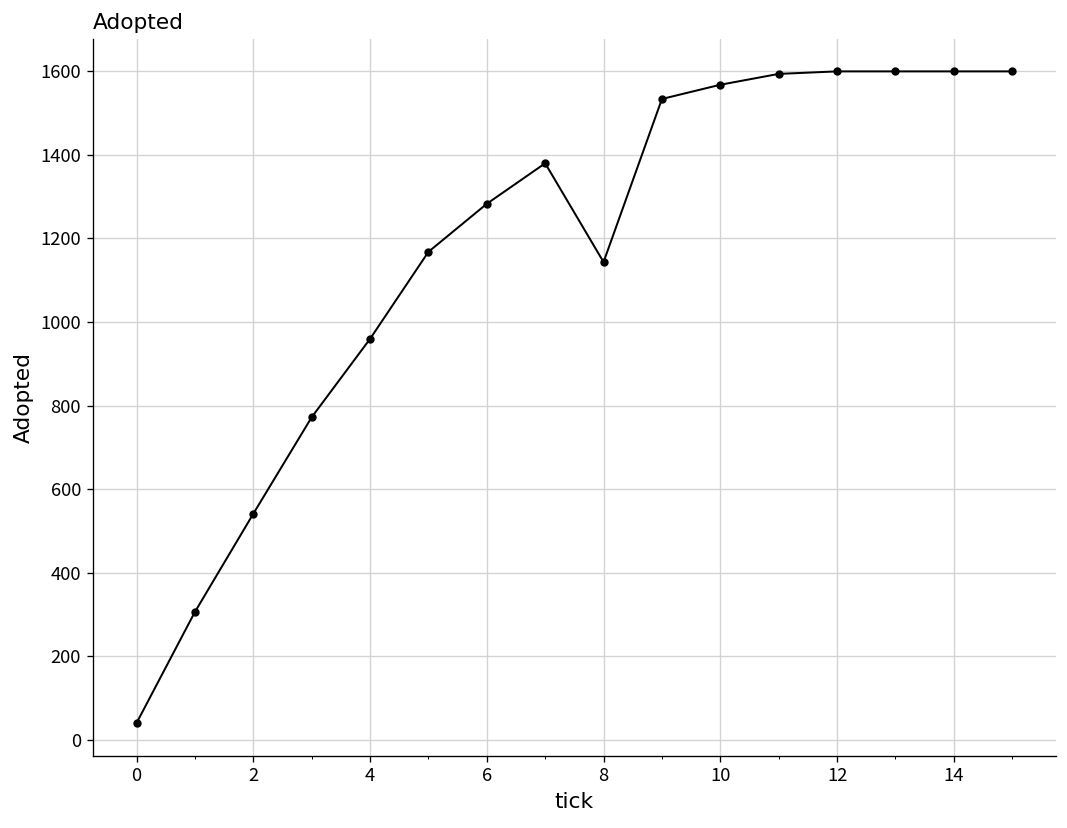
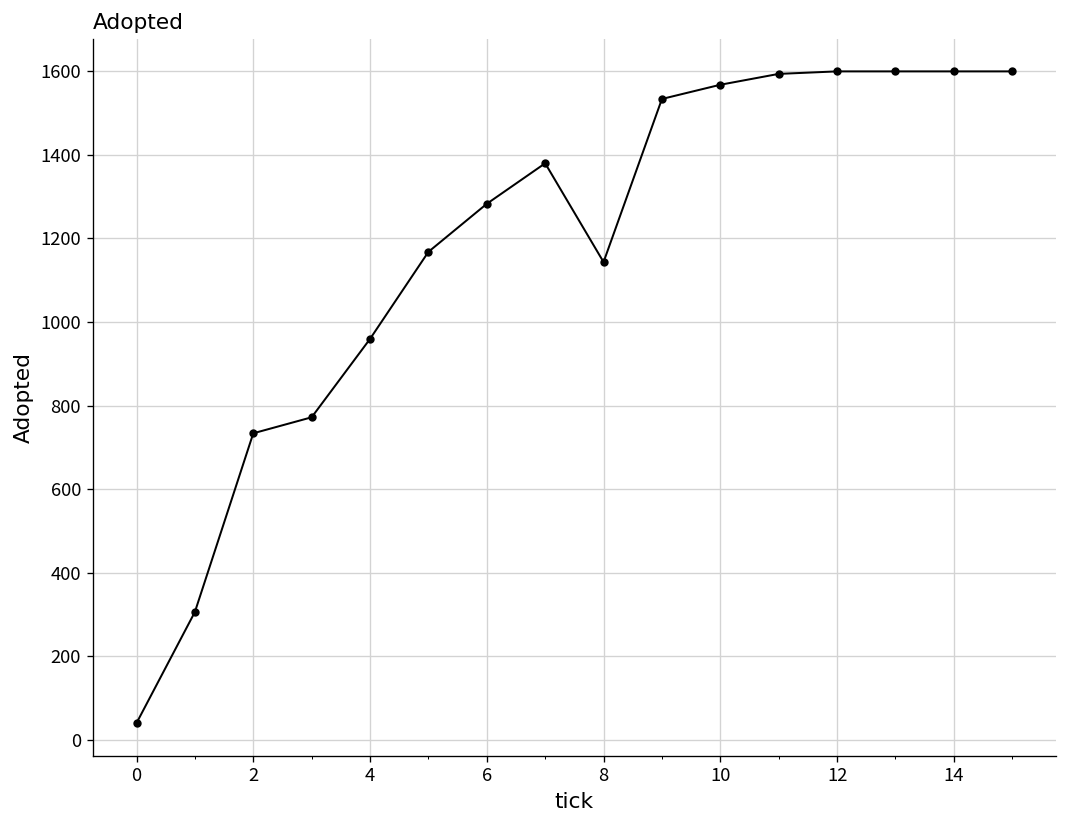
  {
    "0": 40,
-   "2": 540,
+   "2": 730,
    "4": 960,
    "6": 1280,
    "8": 1140,
    "10": 1570,
    "12": 1600,
    "14": 1600
  }
